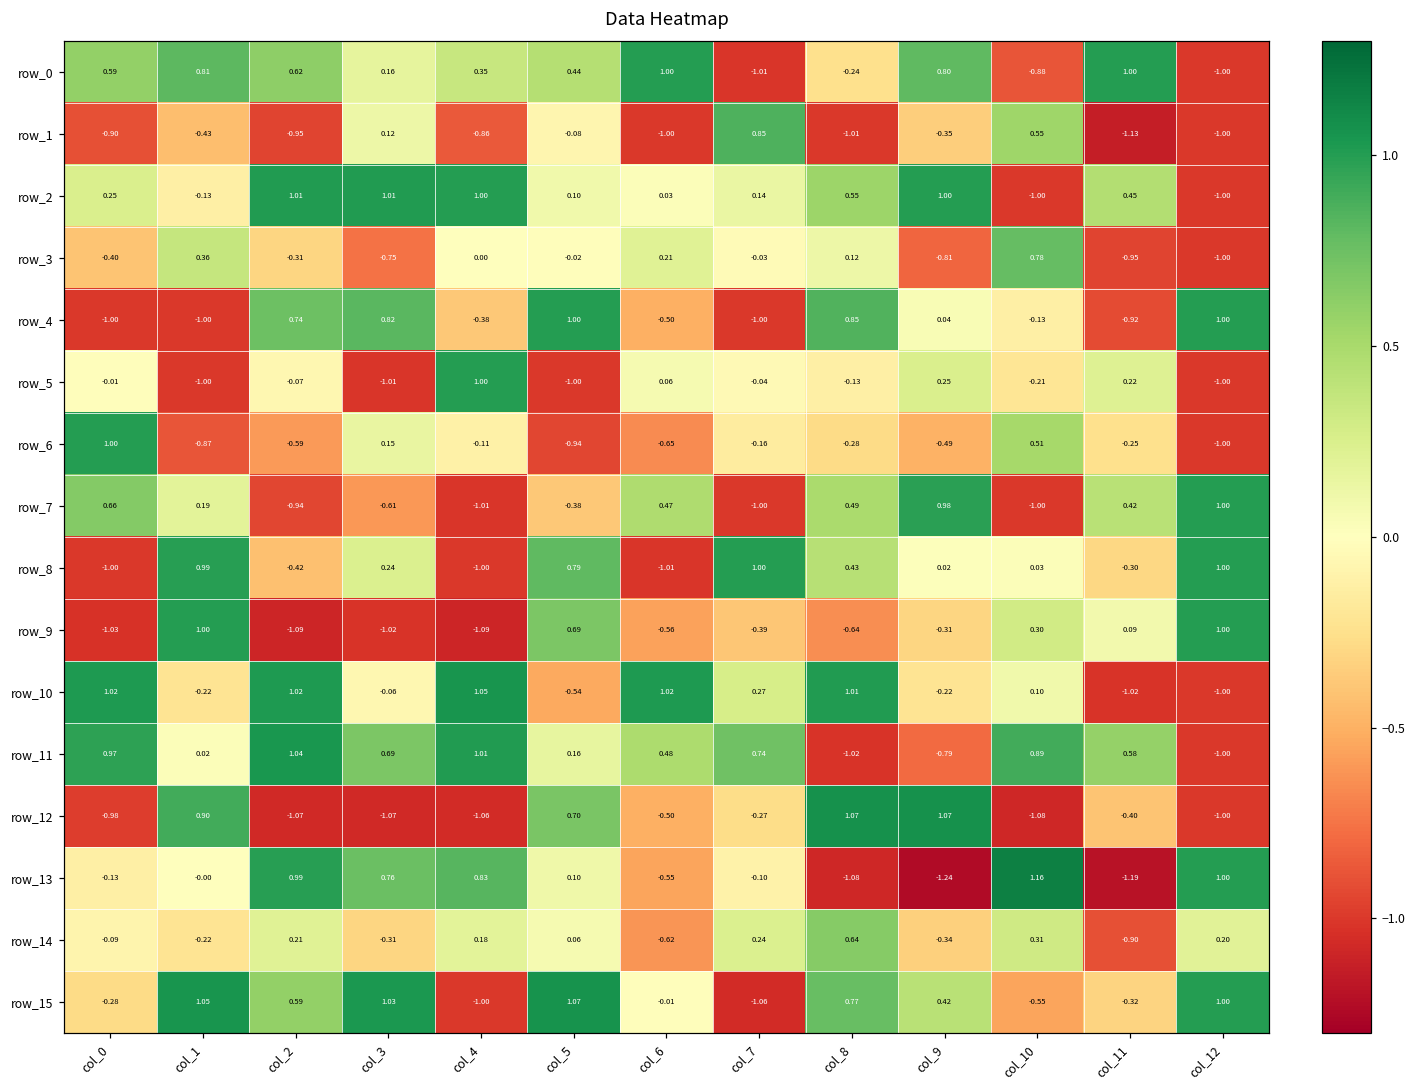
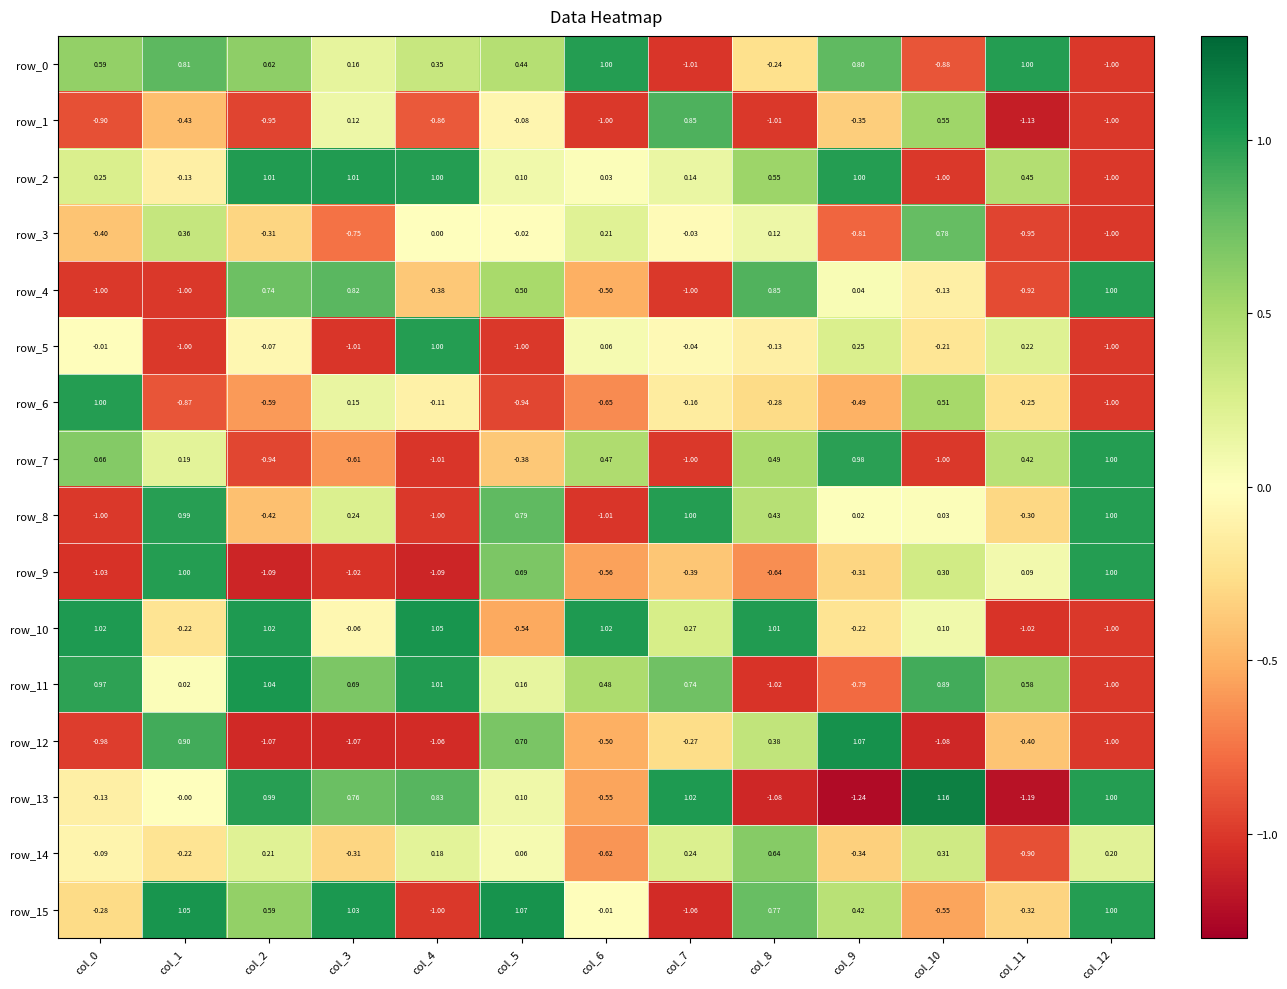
  {
    "row_4": {
      "col_0": -1.00,
      "col_1": -1.00,
      "col_2": 0.74,
      "col_3": 0.82,
      "col_4": -0.38,
-     "col_5": 1.00,
+     "col_5": 0.50,
      "col_6": -0.50,
      "col_7": -1.00,
      "col_8": 0.85,
      "col_9": 0.04,
      "col_10": -0.13,
      "col_11": -0.92,
      "col_12": 1.00
    },
    "row_12": {
      "col_0": -0.98,
      "col_1": 0.90,
      "col_2": -1.07,
      "col_3": -1.07,
      "col_4": -1.06,
      "col_5": 0.70,
      "col_6": -0.50,
      "col_7": -0.27,
-     "col_8": 1.07,
+     "col_8": 0.38,
      "col_9": 1.07,
      "col_10": -1.08,
      "col_11": -0.40,
      "col_12": -1.00
    },
    "row_13": {
      "col_0": -0.13,
      "col_1": -0.00,
      "col_2": 0.99,
      "col_3": 0.76,
      "col_4": 0.83,
      "col_5": 0.10,
      "col_6": -0.55,
-     "col_7": -0.10,
+     "col_7": 1.02,
      "col_8": -1.08,
      "col_9": -1.24,
      "col_10": 1.16,
      "col_11": -1.19,
      "col_12": 1.00
    }
  }
